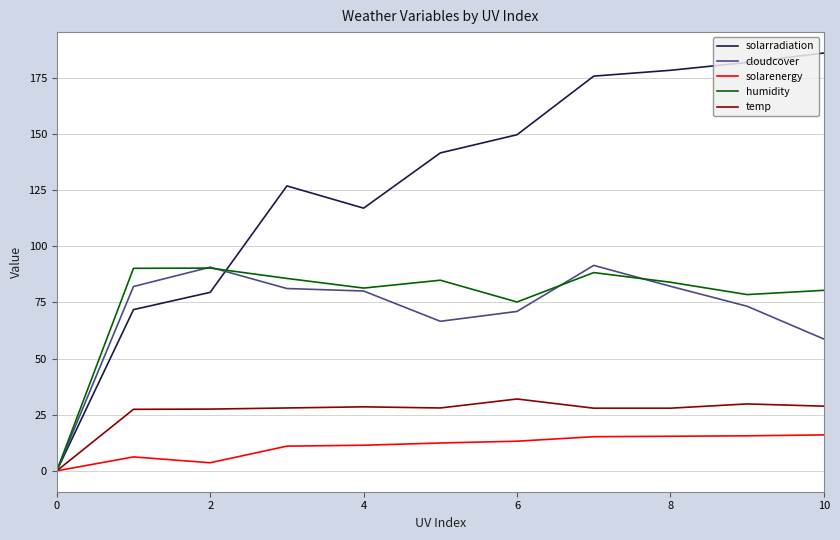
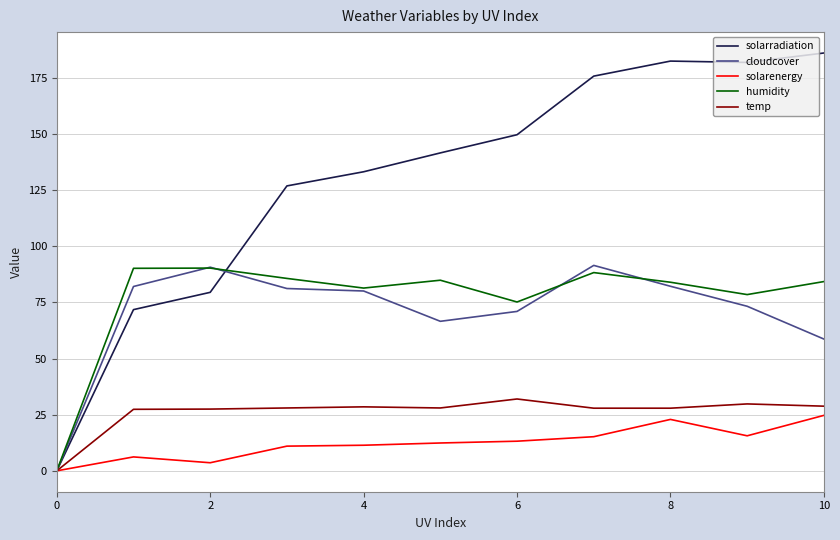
  {
    "solarradiation": {
      "2": 80,
-     "4": 117,
+     "4": 133,
      "6": 150,
-     "8": 178,
+     "8": 183,
      "10": 186
    },
    "cloudcover": {
      "4": 80,
      "6": 71,
      "8": 82,
      "10": 59
    },
    "solarenergy": {
      "2": 4,
      "4": 11,
      "6": 13,
-     "8": 15,
-     "10": 16
+     "8": 23,
+     "10": 25
    },
    "humidity": {
      "4": 81,
      "6": 75,
      "8": 84,
-     "10": 80
+     "10": 84
    },
    "temp": {
      "2": 28,
      "4": 29,
      "6": 32,
      "8": 28,
      "10": 29
    }
  }
